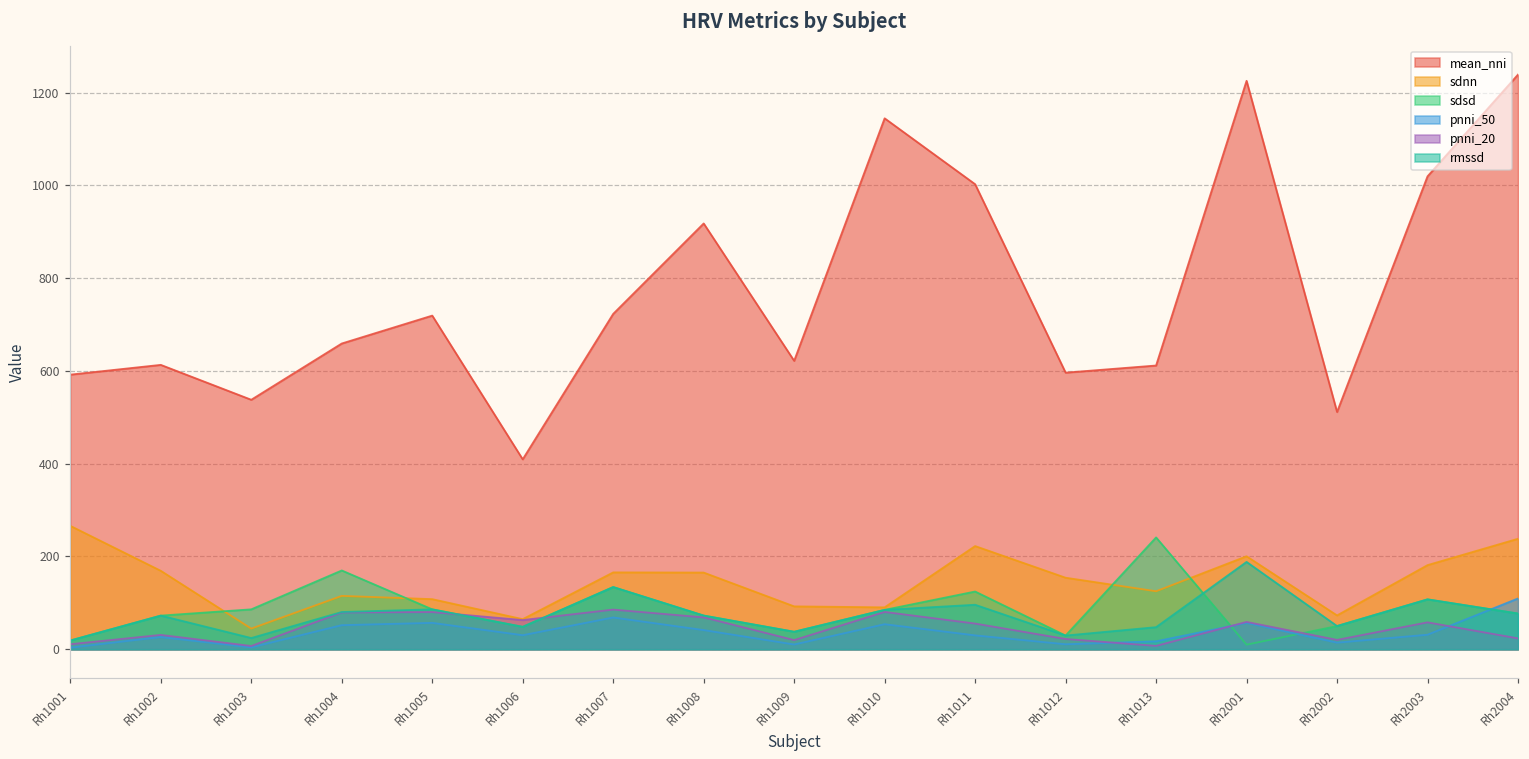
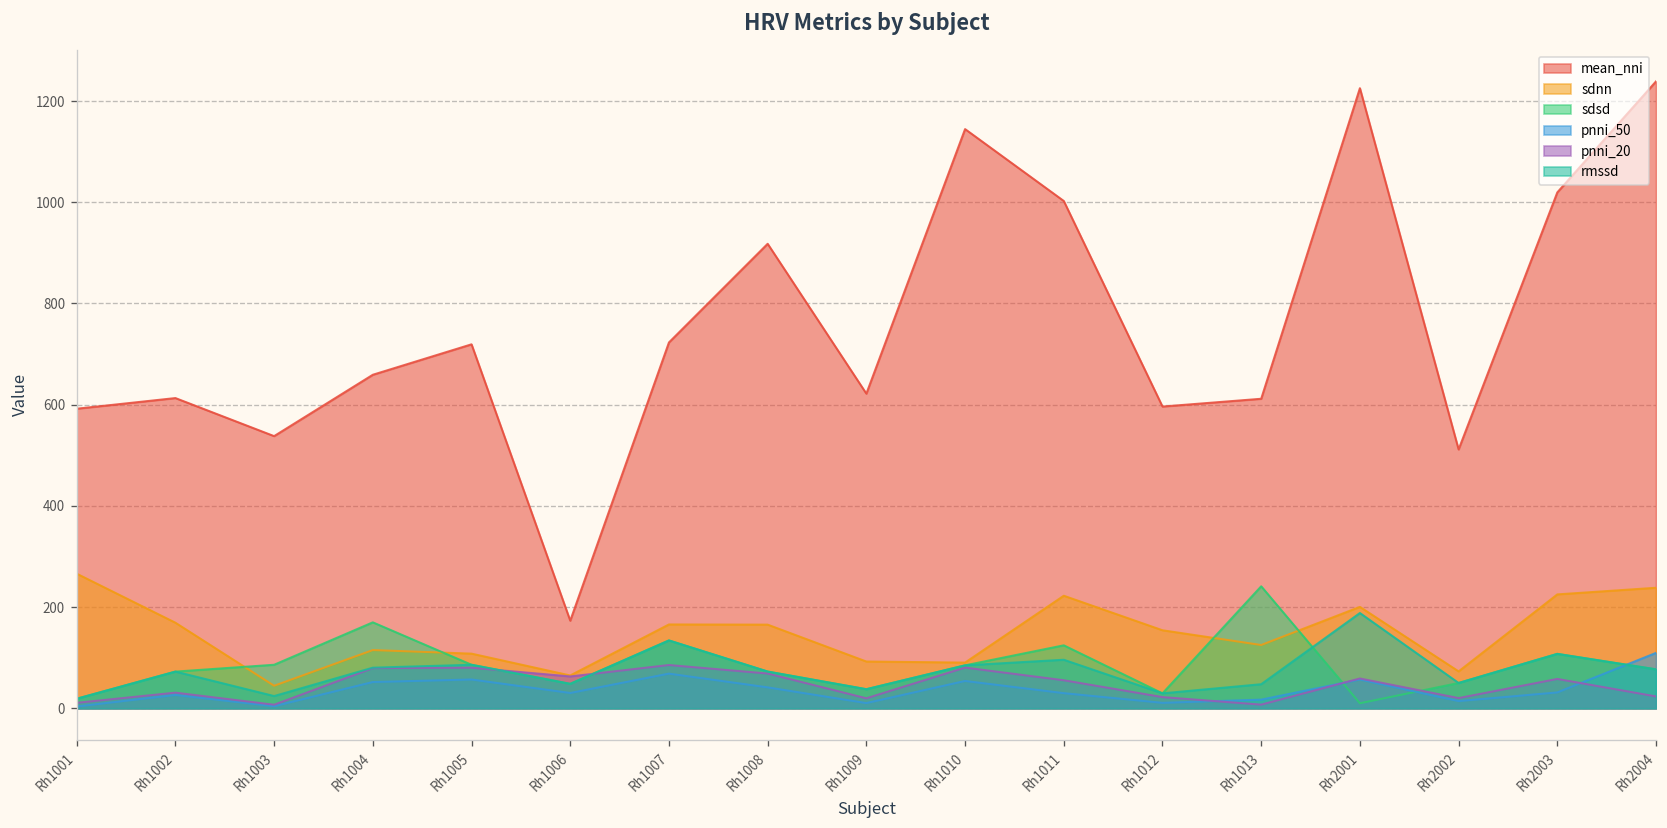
  {
    "mean_nni": {
      "Rh1001": 590,
      "Rh1002": 610,
      "Rh1003": 540,
      "Rh1004": 660,
      "Rh1005": 720,
-     "Rh1006": 410,
+     "Rh1006": 170,
      "Rh1007": 720,
      "Rh1008": 920,
      "Rh1009": 620,
      "Rh1010": 1140,
      "Rh1011": 1000,
      "Rh1012": 600,
      "Rh1013": 610,
      "Rh2001": 1230,
      "Rh2002": 510,
      "Rh2003": 1020,
      "Rh2004": 1240
    },
    "sdnn": {
      "Rh1001": 270,
      "Rh1002": 170,
      "Rh1003": 40,
      "Rh1004": 120,
      "Rh1005": 110,
      "Rh1007": 170,
      "Rh1008": 170,
      "Rh1009": 90,
      "Rh1011": 220,
      "Rh1012": 150,
      "Rh1013": 130,
      "Rh2001": 200,
      "Rh2002": 70,
-     "Rh2003": 180,
+     "Rh2003": 230,
      "Rh2004": 240
    },
    "pnni_50": {
      "Rh1001": 0,
      "Rh1004": 50,
      "Rh1005": 60,
      "Rh1006": 30,
      "Rh1007": 70,
      "Rh1008": 40,
      "Rh1009": 10,
      "Rh1010": 50,
      "Rh1011": 30,
      "Rh1012": 10,
      "Rh1013": 20,
      "Rh2003": 30,
      "Rh2004": 110
    },
    "pnni_20": {
      "Rh1001": 10,
      "Rh1007": 90,
      "Rh1009": 20,
      "Rh1011": 60,
      "Rh1012": 20,
      "Rh1013": 10,
      "Rh2003": 60,
      "Rh2004": 20
    }
  }
